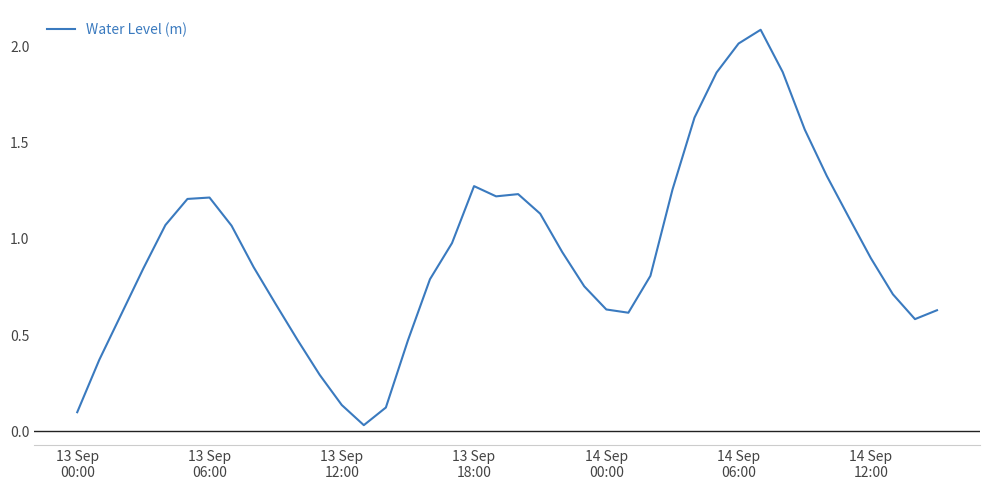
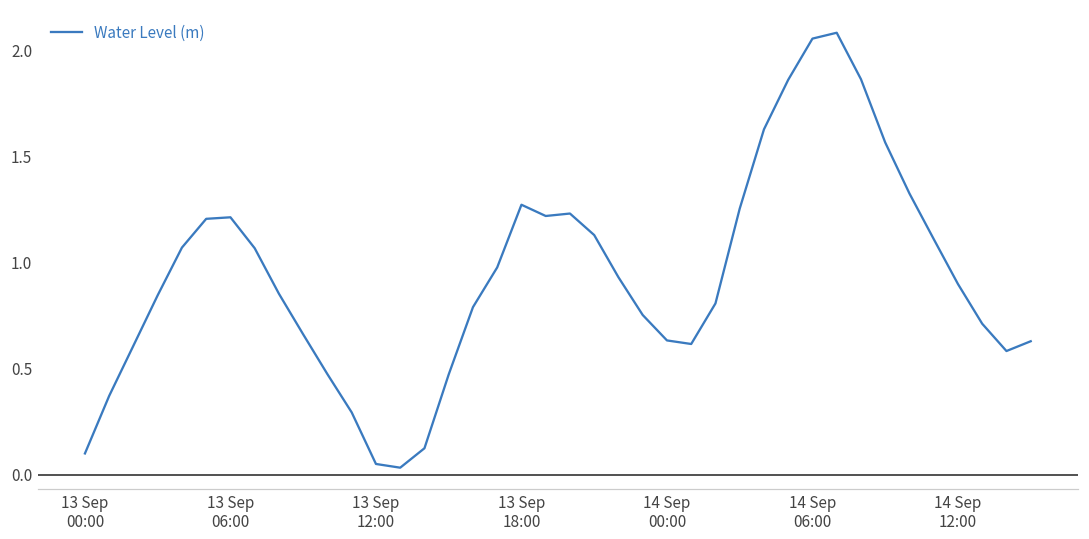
  {
    "13 Sep 00:00": 0.10,
    "13 Sep 06:00": 1.21,
-   "13 Sep 12:00": 0.14,
+   "13 Sep 12:00": 0.05,
    "13 Sep 18:00": 1.27,
    "14 Sep 00:00": 0.63,
-   "14 Sep 06:00": 2.01,
+   "14 Sep 06:00": 2.06,
    "14 Sep 12:00": 0.90
  }
